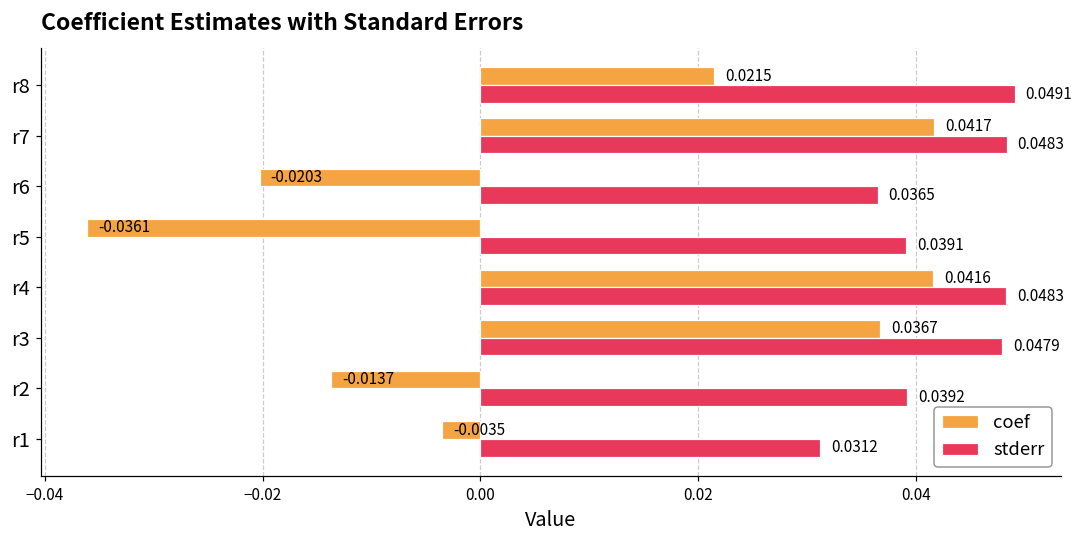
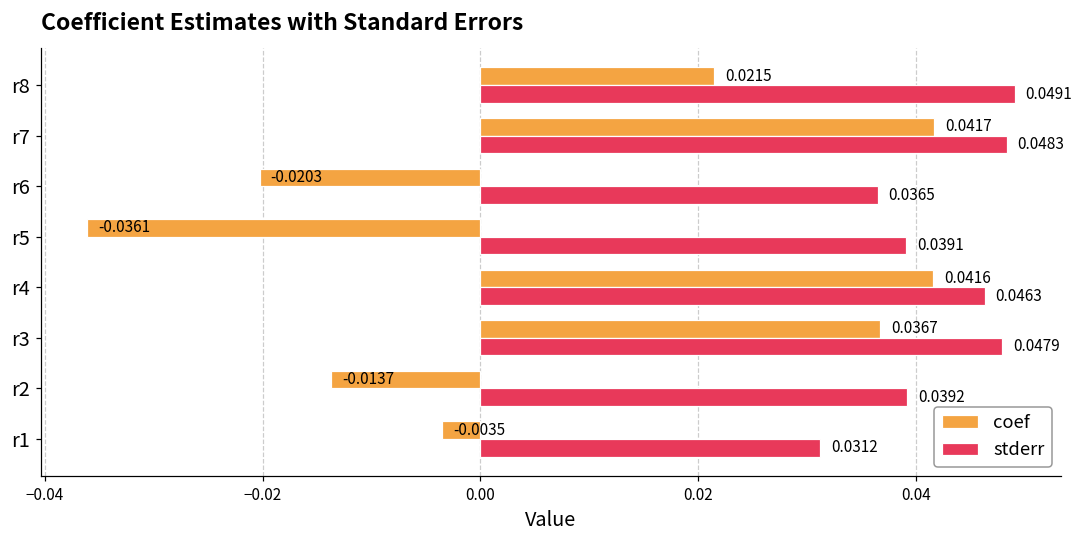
  {
    "coef": {
      "r8": 0.0215,
      "r7": 0.0417,
      "r6": -0.0203,
      "r5": -0.0361,
      "r4": 0.0416,
      "r3": 0.0367,
      "r2": -0.0137,
      "r1": -0.0035
    },
    "stderr": {
      "r8": 0.0491,
      "r7": 0.0483,
      "r6": 0.0365,
      "r5": 0.0391,
-     "r4": 0.0483,
+     "r4": 0.0463,
      "r3": 0.0479,
      "r2": 0.0392,
      "r1": 0.0312
    }
  }
